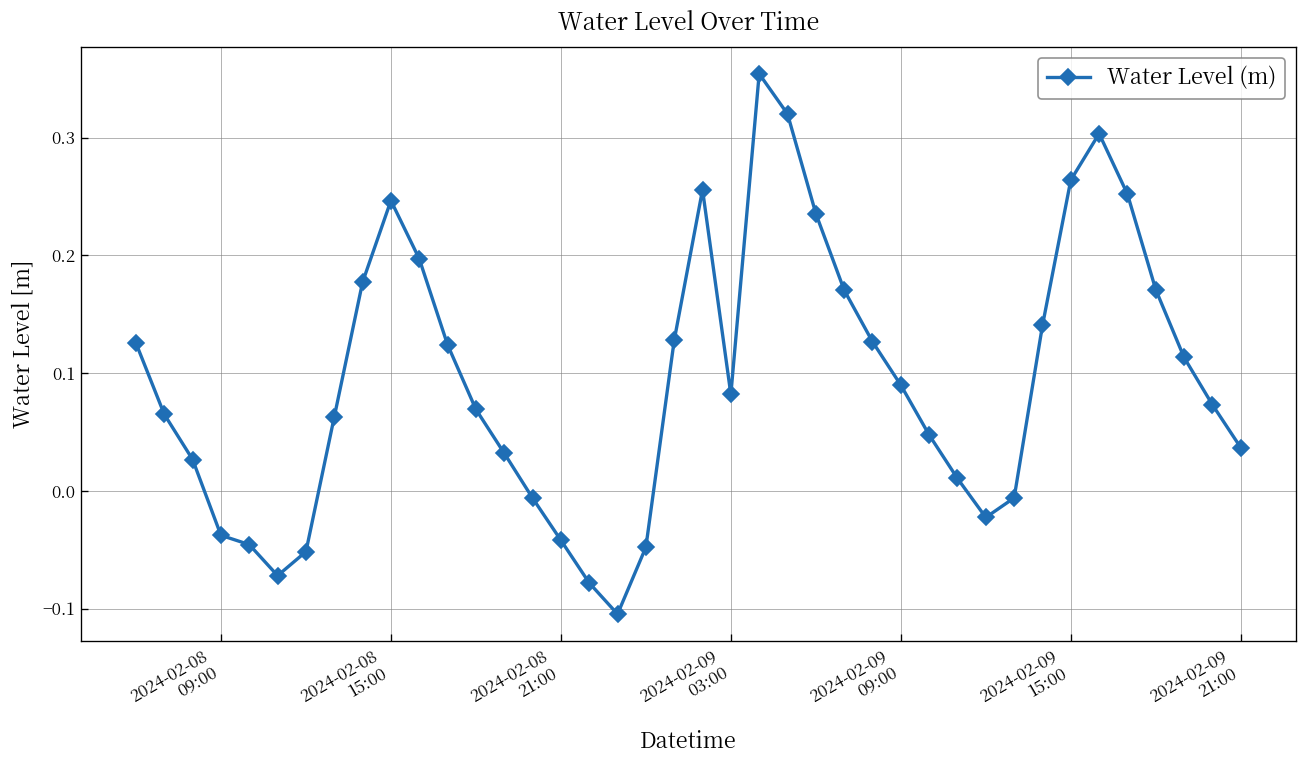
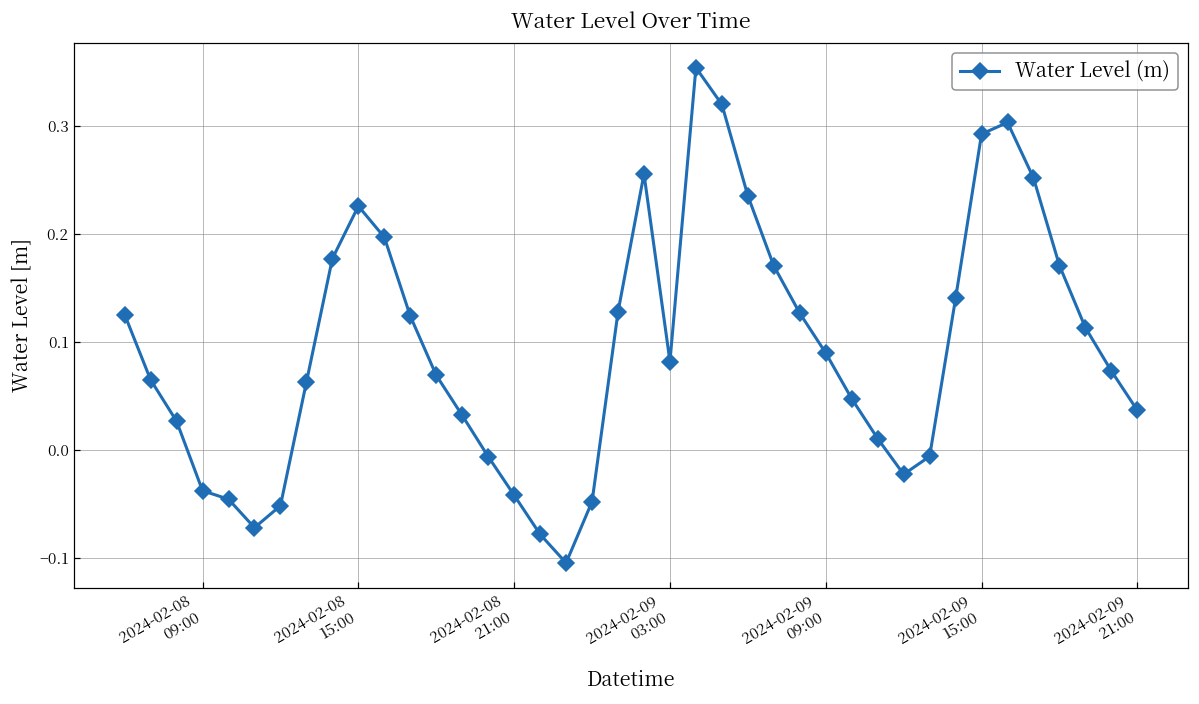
  {
    "2024-02-08 09:00": -0.04,
-   "2024-02-08 15:00": 0.25,
+   "2024-02-08 15:00": 0.23,
    "2024-02-08 21:00": -0.04,
    "2024-02-09 03:00": 0.08,
    "2024-02-09 09:00": 0.09,
-   "2024-02-09 15:00": 0.26,
+   "2024-02-09 15:00": 0.29,
    "2024-02-09 21:00": 0.04
  }
